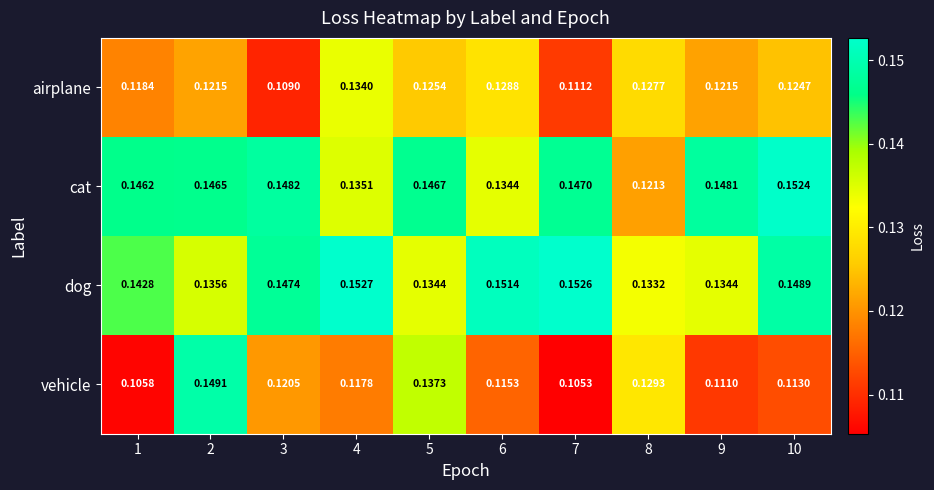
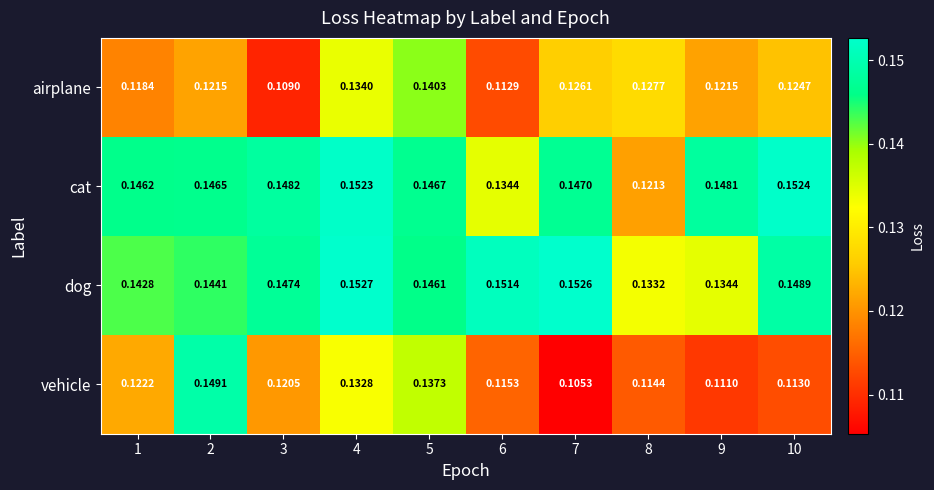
  {
    "airplane": {
      "1": 0.1184,
      "2": 0.1215,
      "3": 0.1090,
      "4": 0.1340,
-     "5": 0.1254,
-     "6": 0.1288,
-     "7": 0.1112,
+     "5": 0.1403,
+     "6": 0.1129,
+     "7": 0.1261,
      "8": 0.1277,
      "9": 0.1215,
      "10": 0.1247
    },
    "cat": {
      "1": 0.1462,
      "2": 0.1465,
      "3": 0.1482,
-     "4": 0.1351,
+     "4": 0.1523,
      "5": 0.1467,
      "6": 0.1344,
      "7": 0.1470,
      "8": 0.1213,
      "9": 0.1481,
      "10": 0.1524
    },
    "dog": {
      "1": 0.1428,
-     "2": 0.1356,
+     "2": 0.1441,
      "3": 0.1474,
      "4": 0.1527,
-     "5": 0.1344,
+     "5": 0.1461,
      "6": 0.1514,
      "7": 0.1526,
      "8": 0.1332,
      "9": 0.1344,
      "10": 0.1489
    },
    "vehicle": {
-     "1": 0.1058,
+     "1": 0.1222,
      "2": 0.1491,
      "3": 0.1205,
-     "4": 0.1178,
+     "4": 0.1328,
      "5": 0.1373,
      "6": 0.1153,
      "7": 0.1053,
-     "8": 0.1293,
+     "8": 0.1144,
      "9": 0.1110,
      "10": 0.1130
    }
  }
